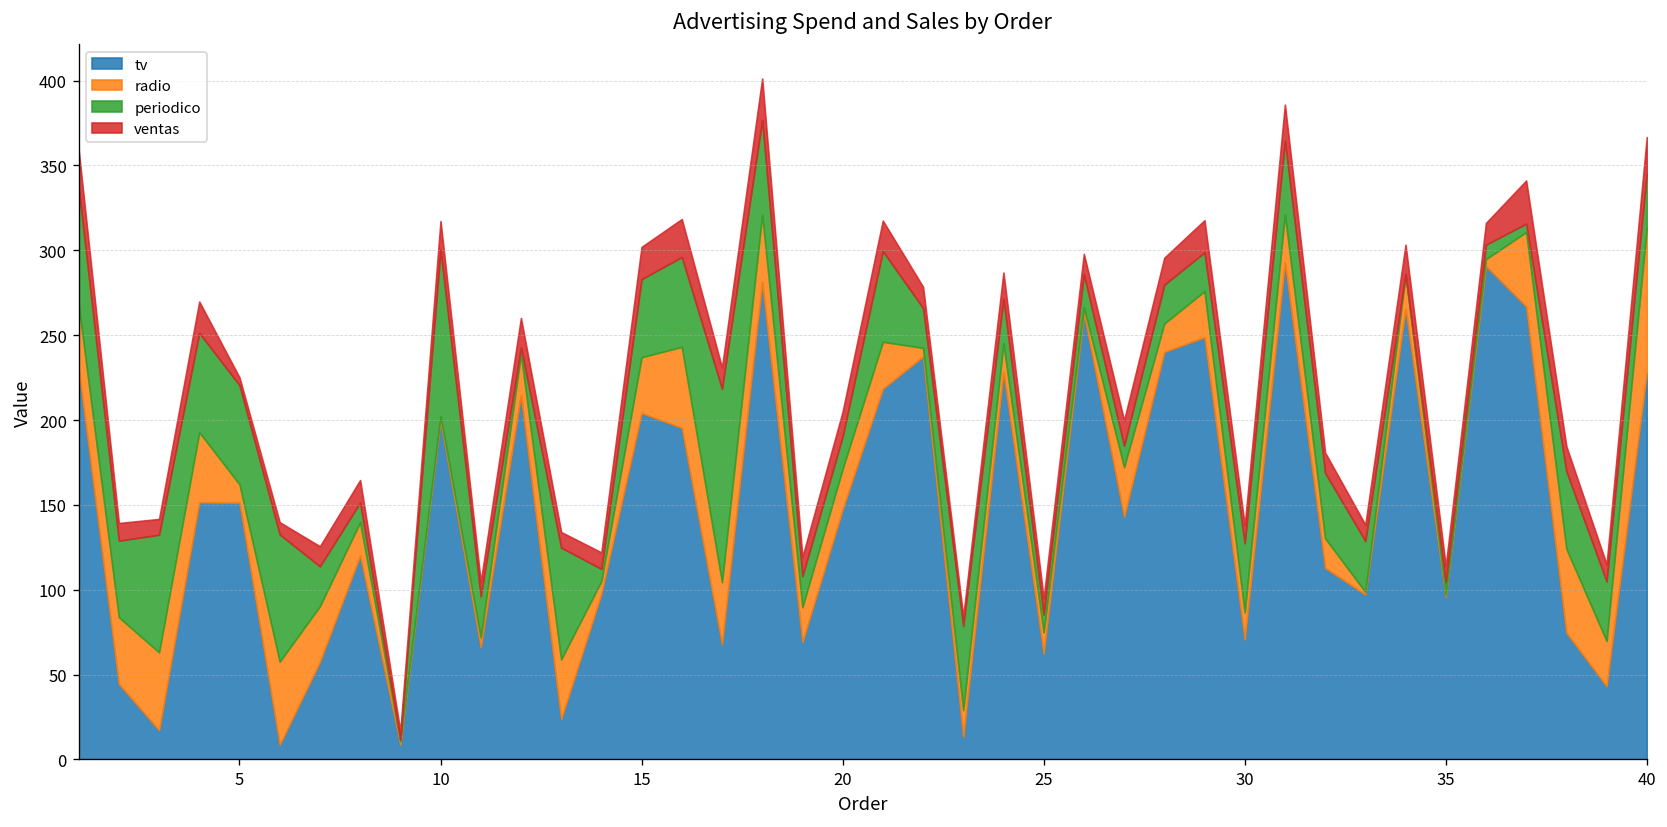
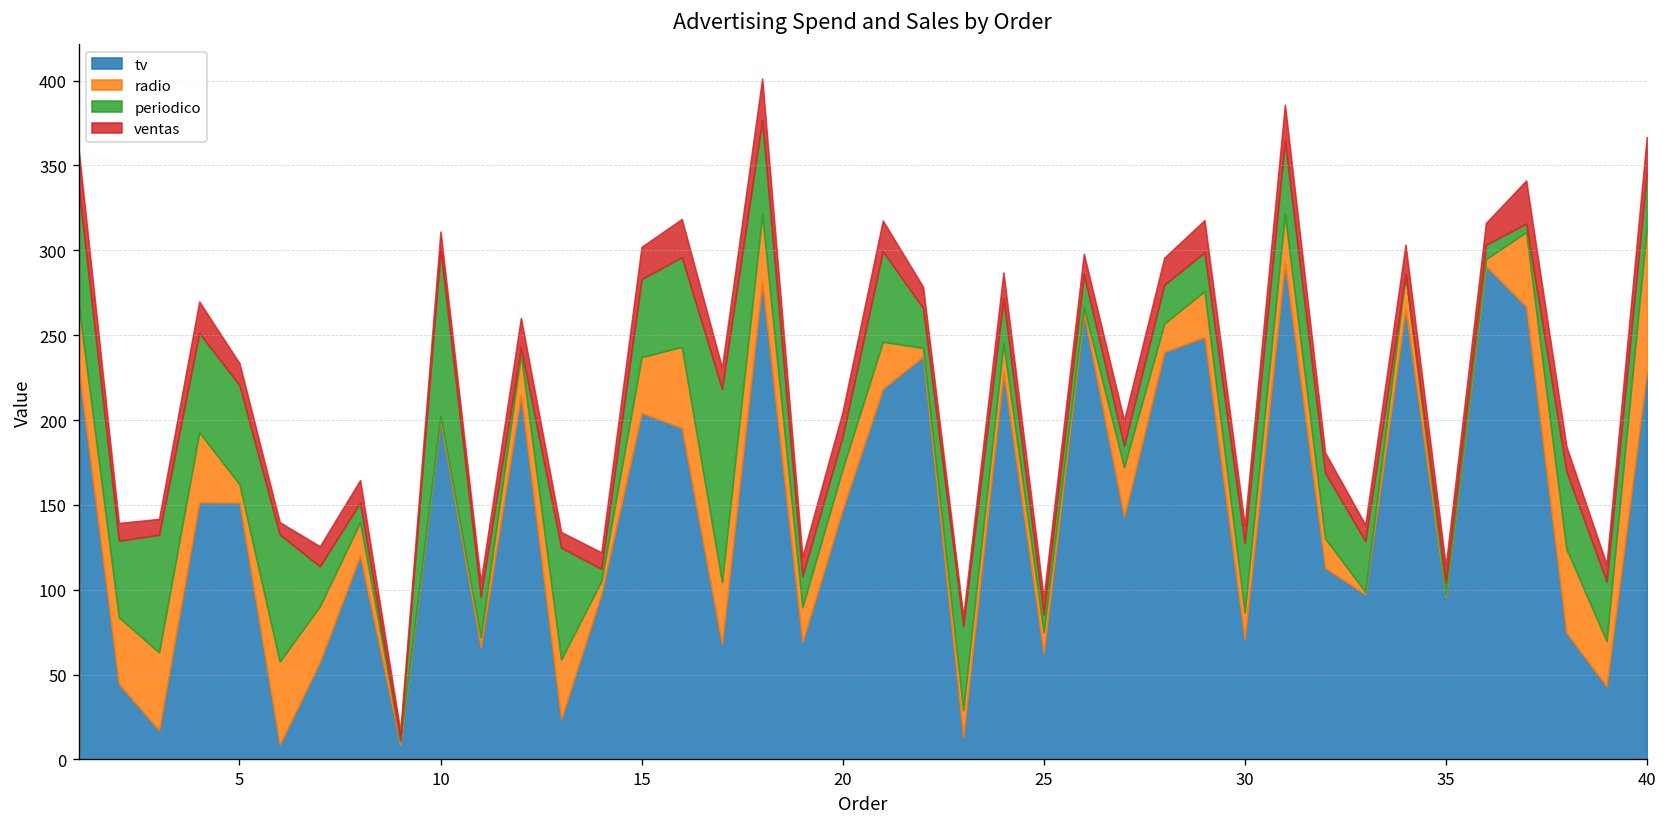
  {
    "tv": {
      "5": 151,
      "10": 200,
      "15": 204,
      "20": 147,
      "25": 62,
      "30": 71,
      "40": 228
    },
    "radio": {
      "5": 11,
      "10": 3,
      "15": 33,
      "20": 24,
      "25": 13,
      "30": 16,
      "40": 85
    },
    "periodico": {
      "5": 58,
      "10": 98,
      "15": 46,
      "20": 19,
      "25": 11,
      "30": 41,
      "35": 7,
      "40": 32
    },
    "ventas": {
-     "5": 5,
-     "10": 17,
+     "5": 13,
+     "10": 11,
      "15": 19,
      "20": 15,
      "25": 10,
      "30": 10,
      "35": 10,
      "40": 22
    }
  }
